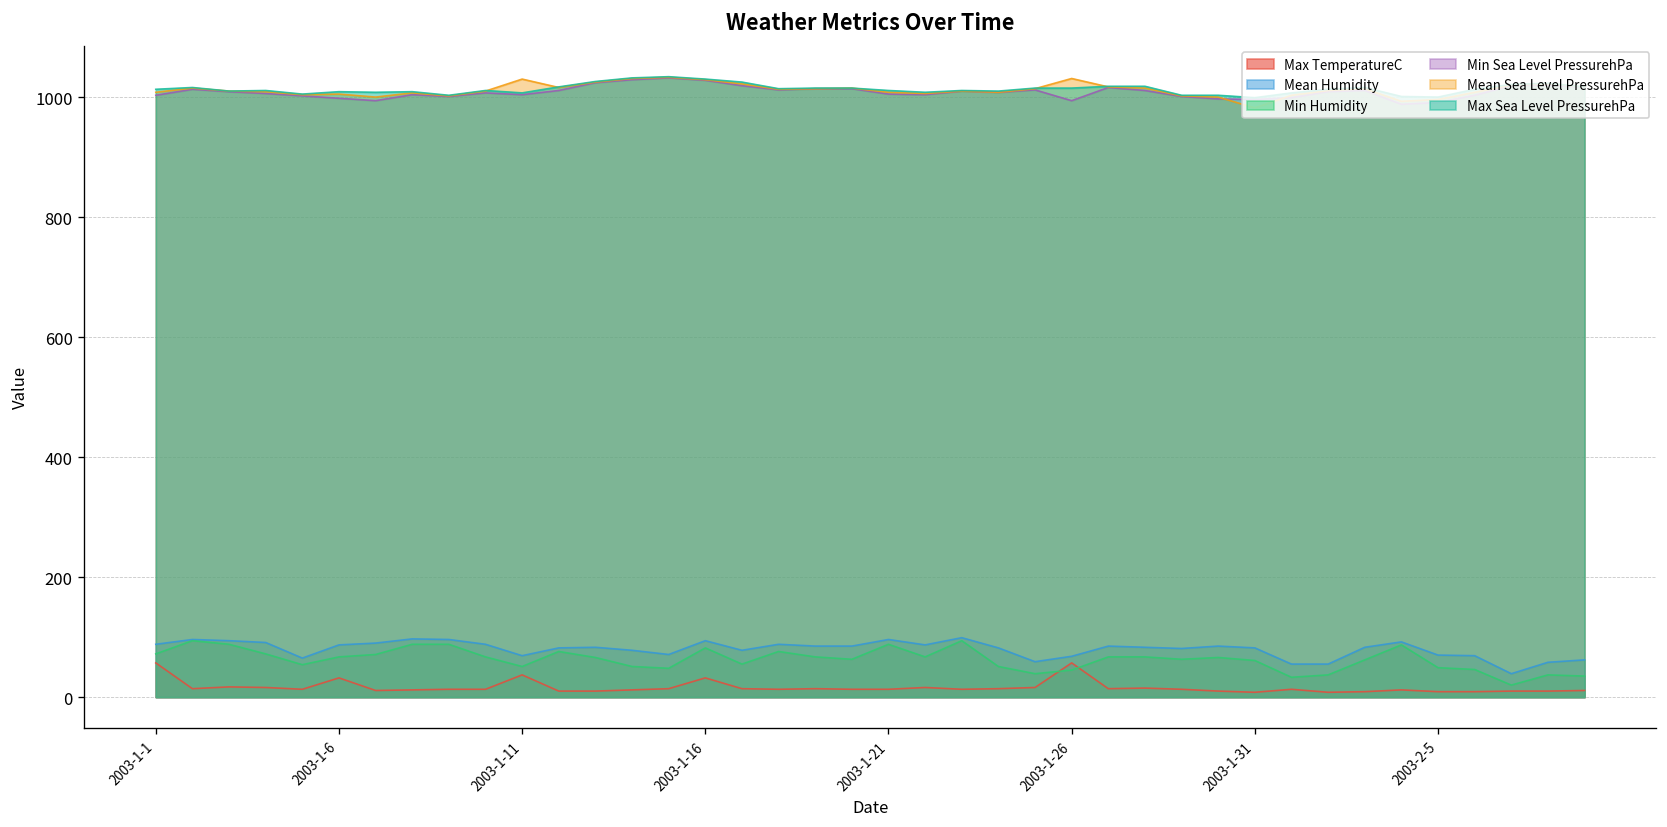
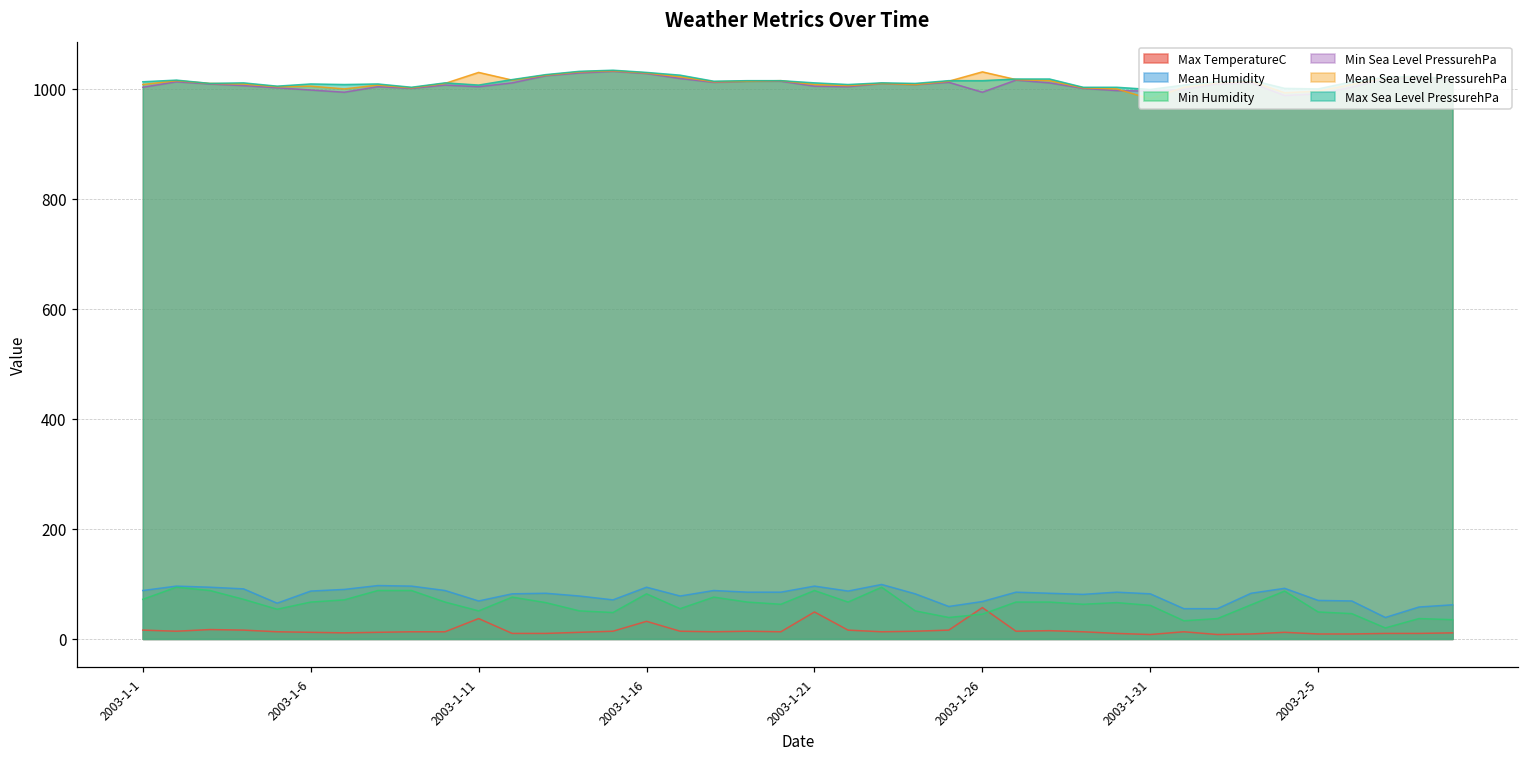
  {
    "Max TemperatureC": {
-     "2003-1-1": 60,
-     "2003-1-6": 30,
+     "2003-1-1": 20,
+     "2003-1-6": 10,
      "2003-1-11": 40,
      "2003-1-16": 30,
-     "2003-1-21": 10,
+     "2003-1-21": 50,
      "2003-1-26": 60,
      "2003-1-31": 10,
      "2003-2-5": 10
    },
    "Min Sea Level PressurehPa": {
      "2003-1-6": 1000,
      "2003-1-26": 990
    },
    "Mean Sea Level PressurehPa": {
      "2003-1-11": 1030,
      "2003-1-26": 1030
    }
  }
